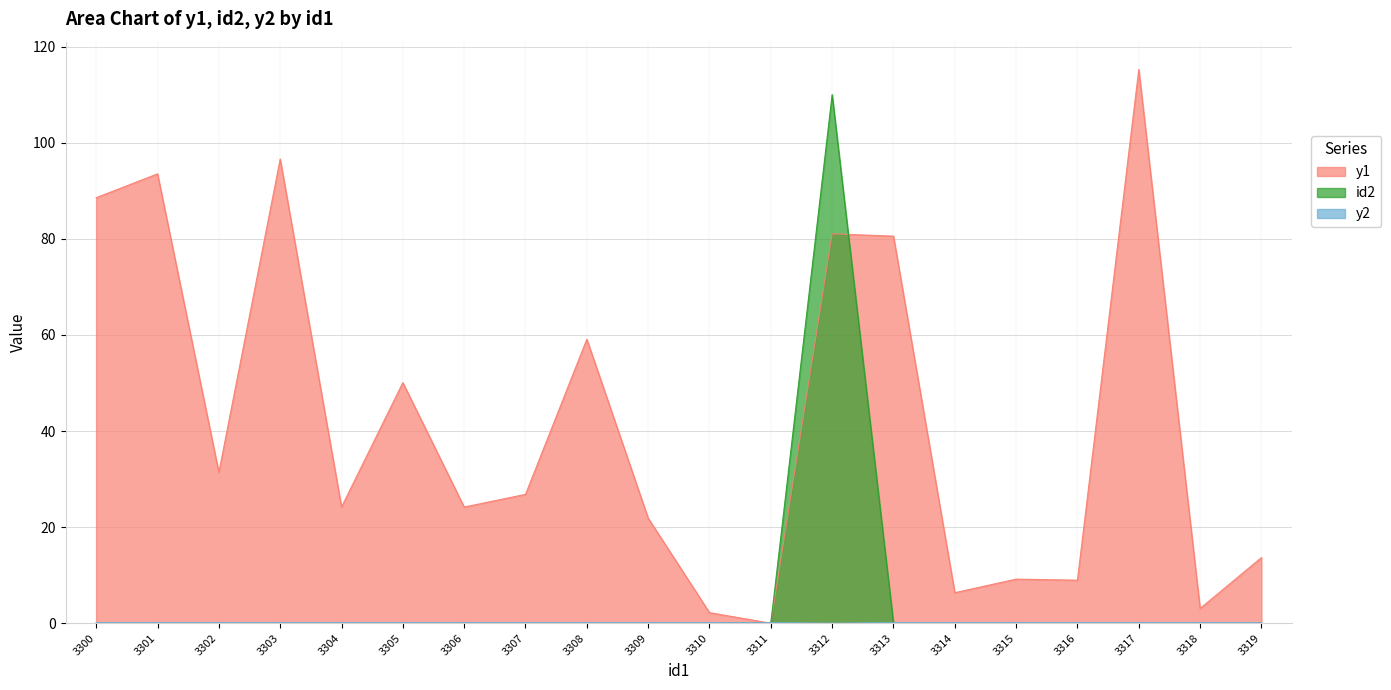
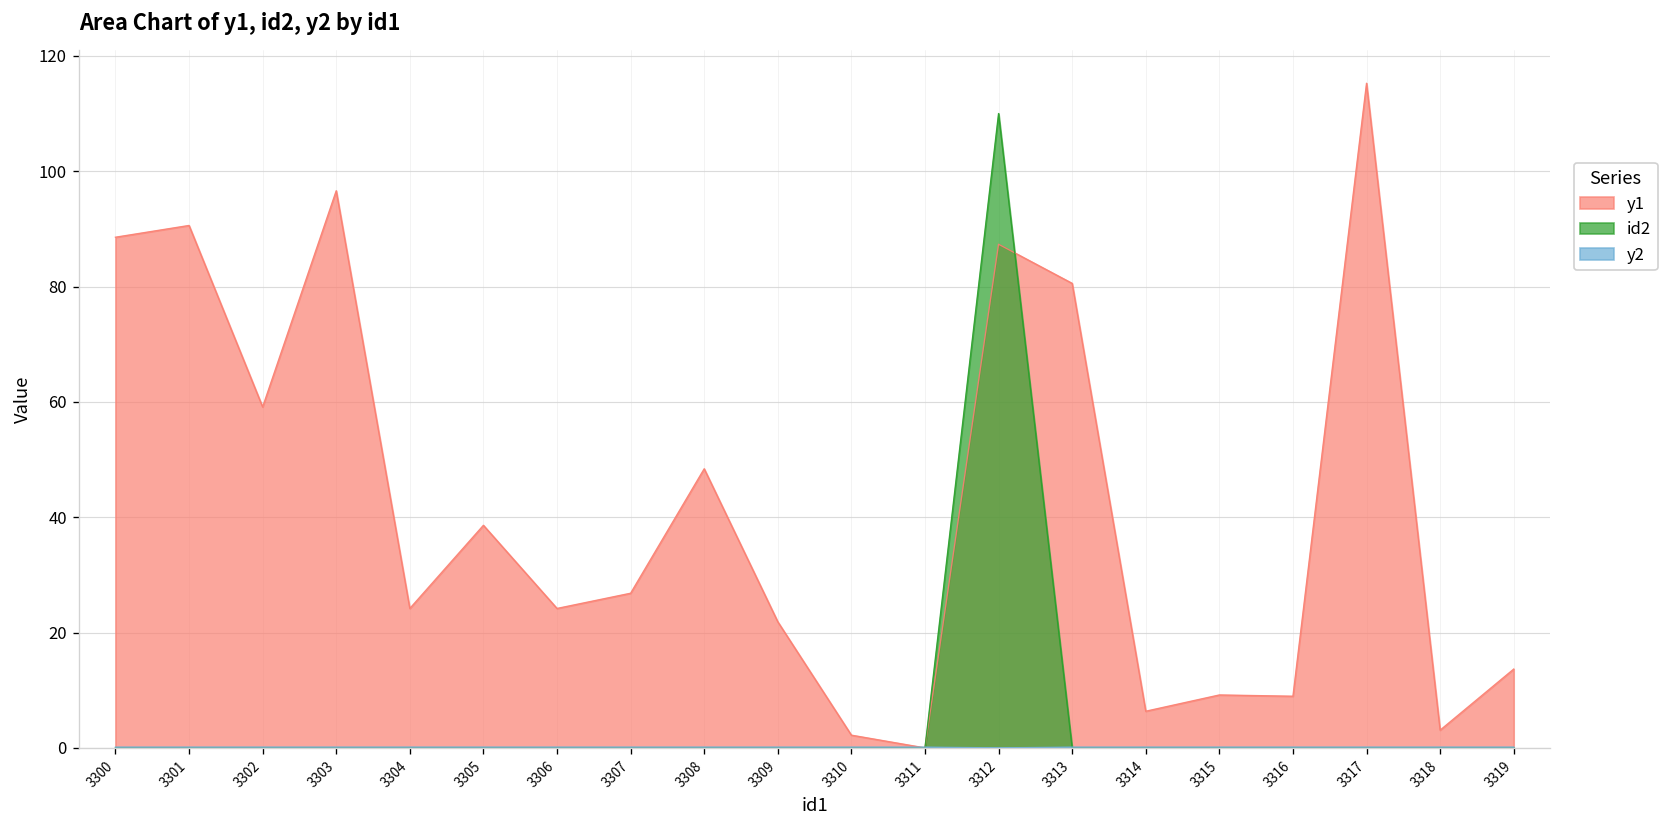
  {
    "y1": {
      "3300": 89,
-     "3301": 94,
-     "3302": 31,
+     "3301": 91,
+     "3302": 59,
      "3303": 97,
      "3304": 24,
-     "3305": 50,
+     "3305": 39,
      "3306": 24,
      "3307": 27,
-     "3308": 59,
+     "3308": 48,
      "3309": 22,
      "3310": 2,
-     "3312": 81,
+     "3312": 87,
      "3313": 81,
      "3314": 6,
      "3315": 9,
      "3316": 9,
      "3317": 115,
      "3318": 3,
      "3319": 14
    },
    "id2": {
      "3312": 110
    },
    "y2": {
      "3312": 0
    }
  }
